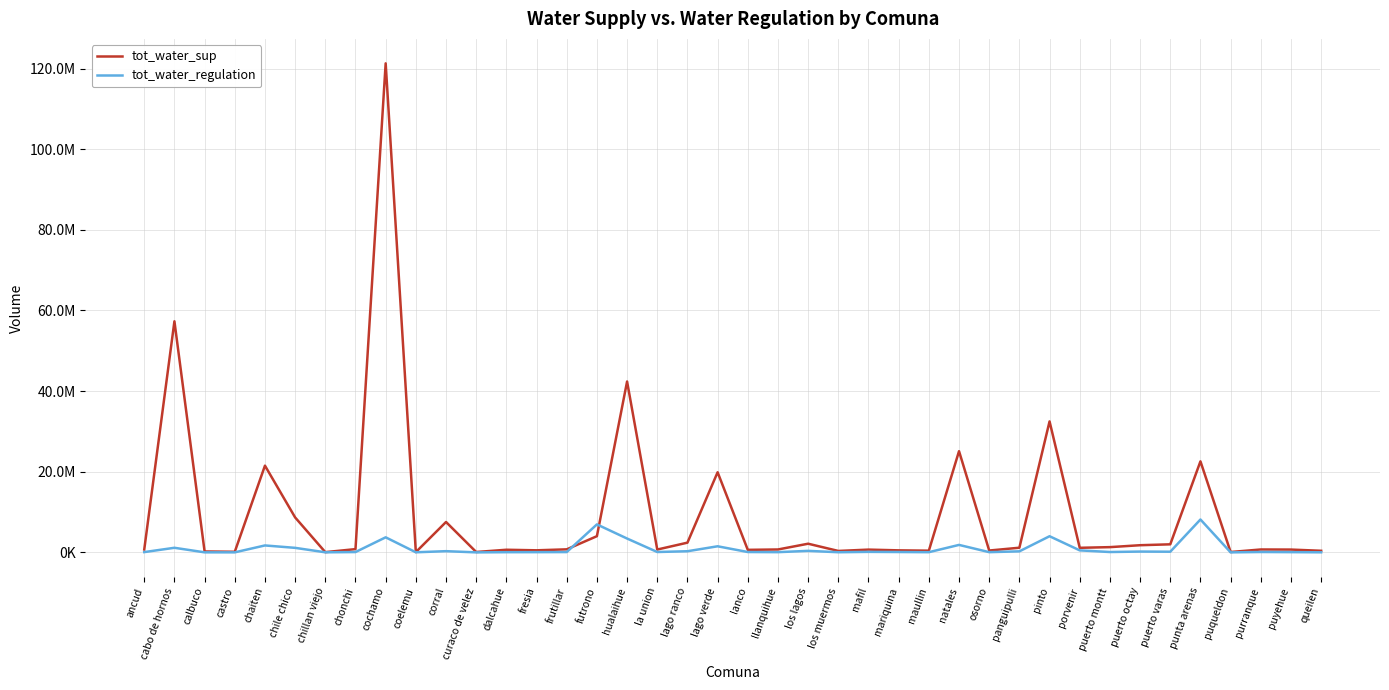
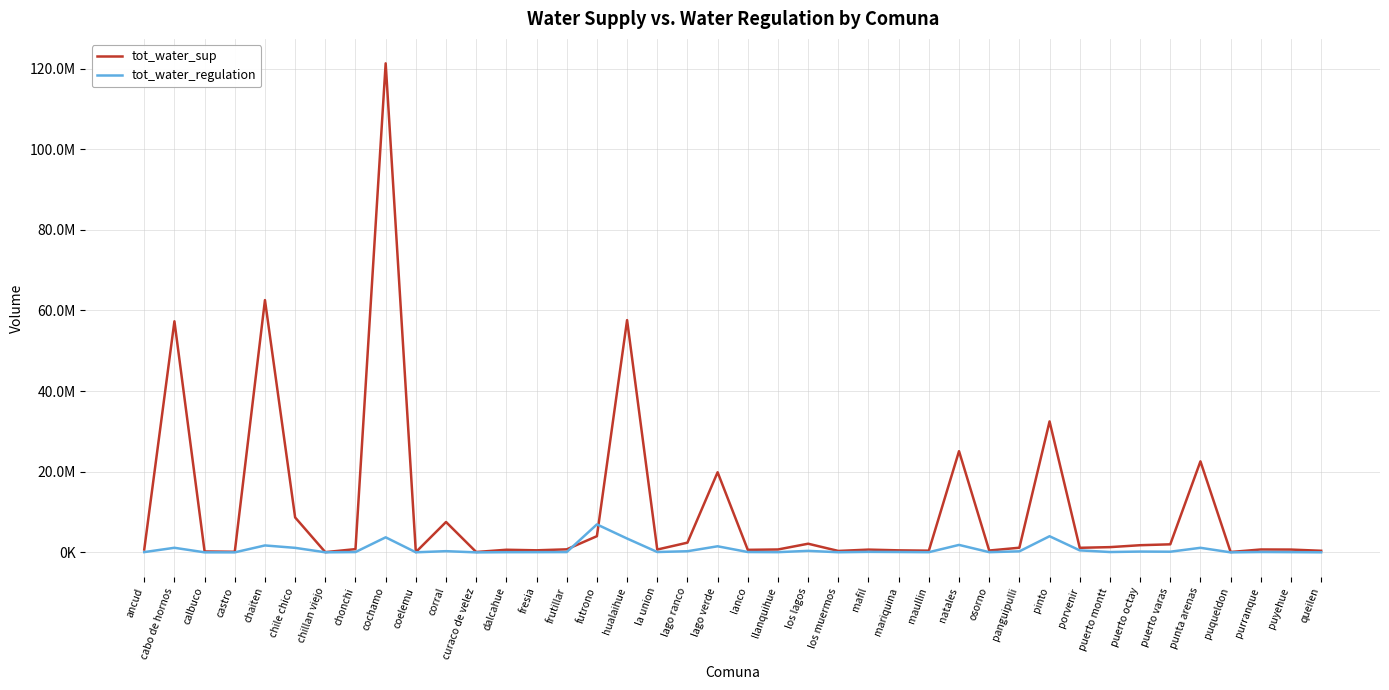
  {
    "tot_water_sup": {
      "ancud": 1000000,
      "cabo de hornos": 57000000,
-     "chaiten": 22000000,
+     "chaiten": 63000000,
      "chile chico": 9000000,
      "chonchi": 1000000,
      "cochamo": 121000000,
      "corral": 8000000,
      "frutillar": 1000000,
      "futrono": 4000000,
-     "hualaihue": 42000000,
+     "hualaihue": 58000000,
      "lago ranco": 2000000,
      "lago verde": 20000000,
      "llanquihue": 1000000,
      "los lagos": 2000000,
      "natales": 25000000,
      "panguipulli": 1000000,
      "pinto": 32000000,
      "porvenir": 1000000,
      "puerto montt": 1000000,
      "puerto octay": 2000000,
      "puerto varas": 2000000,
      "punta arenas": 23000000
    },
    "tot_water_regulation": {
      "ancud": 0,
      "cabo de hornos": 1000000,
      "chaiten": 2000000,
      "chile chico": 1000000,
      "chonchi": 0,
      "cochamo": 4000000,
      "corral": 0,
      "frutillar": 0,
      "futrono": 7000000,
      "hualaihue": 3000000,
      "lago ranco": 0,
      "lago verde": 2000000,
      "llanquihue": 0,
      "los lagos": 0,
      "natales": 2000000,
      "panguipulli": 0,
      "pinto": 4000000,
      "porvenir": 0,
      "puerto montt": 0,
      "puerto octay": 0,
      "puerto varas": 0,
-     "punta arenas": 8000000
+     "punta arenas": 1000000
    }
  }
